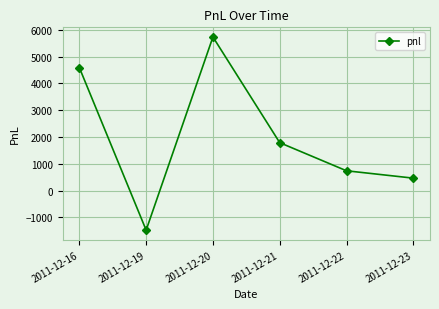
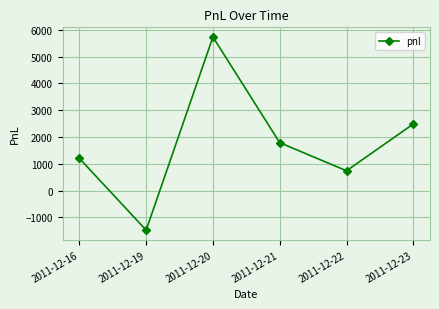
  {
-   "2011-12-16": 4600,
+   "2011-12-16": 1200,
    "2011-12-19": -1500,
    "2011-12-20": 5700,
    "2011-12-21": 1800,
    "2011-12-22": 700,
-   "2011-12-23": 500
+   "2011-12-23": 2500
  }
